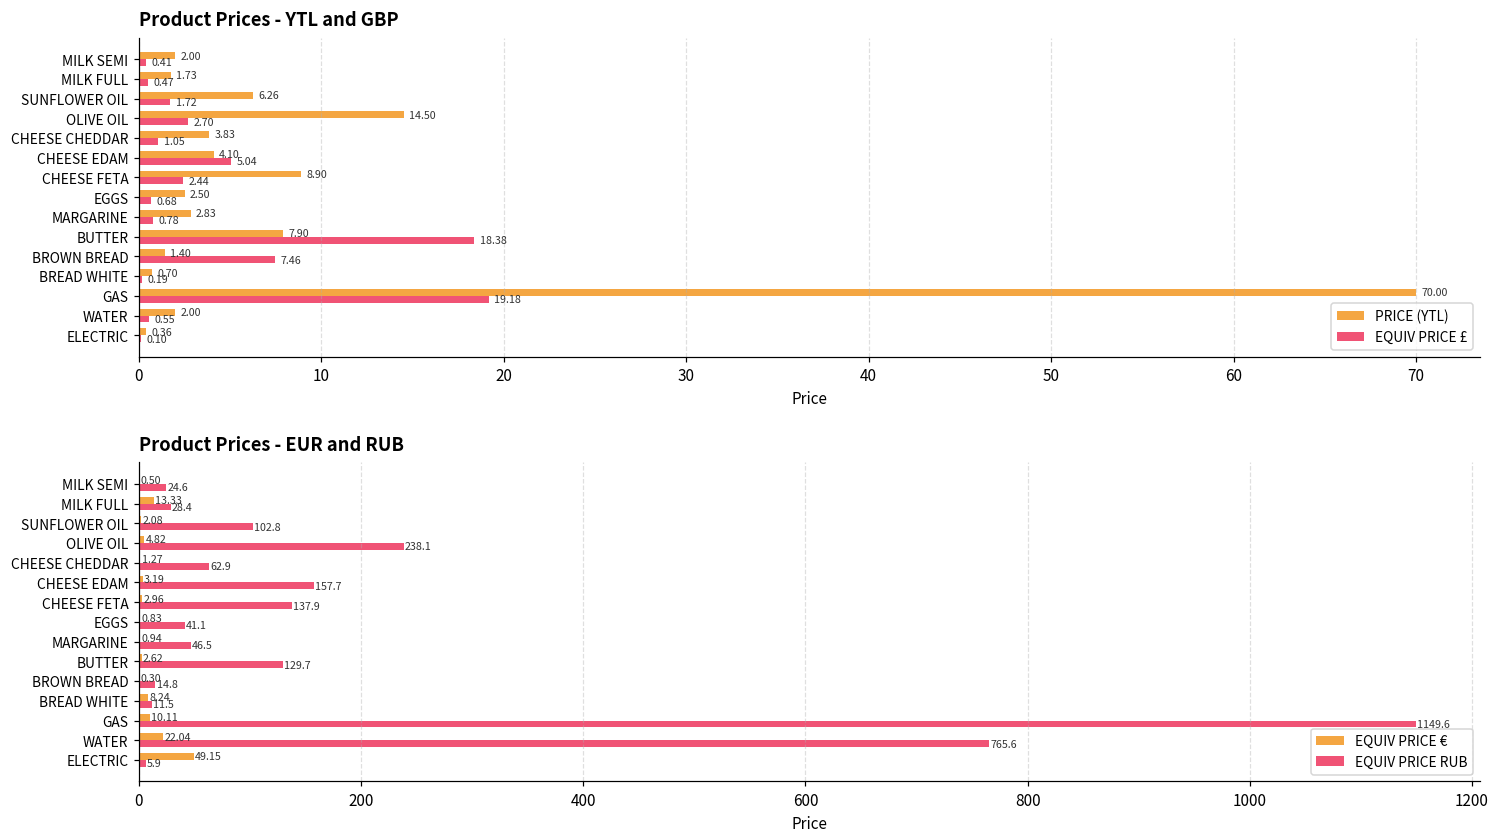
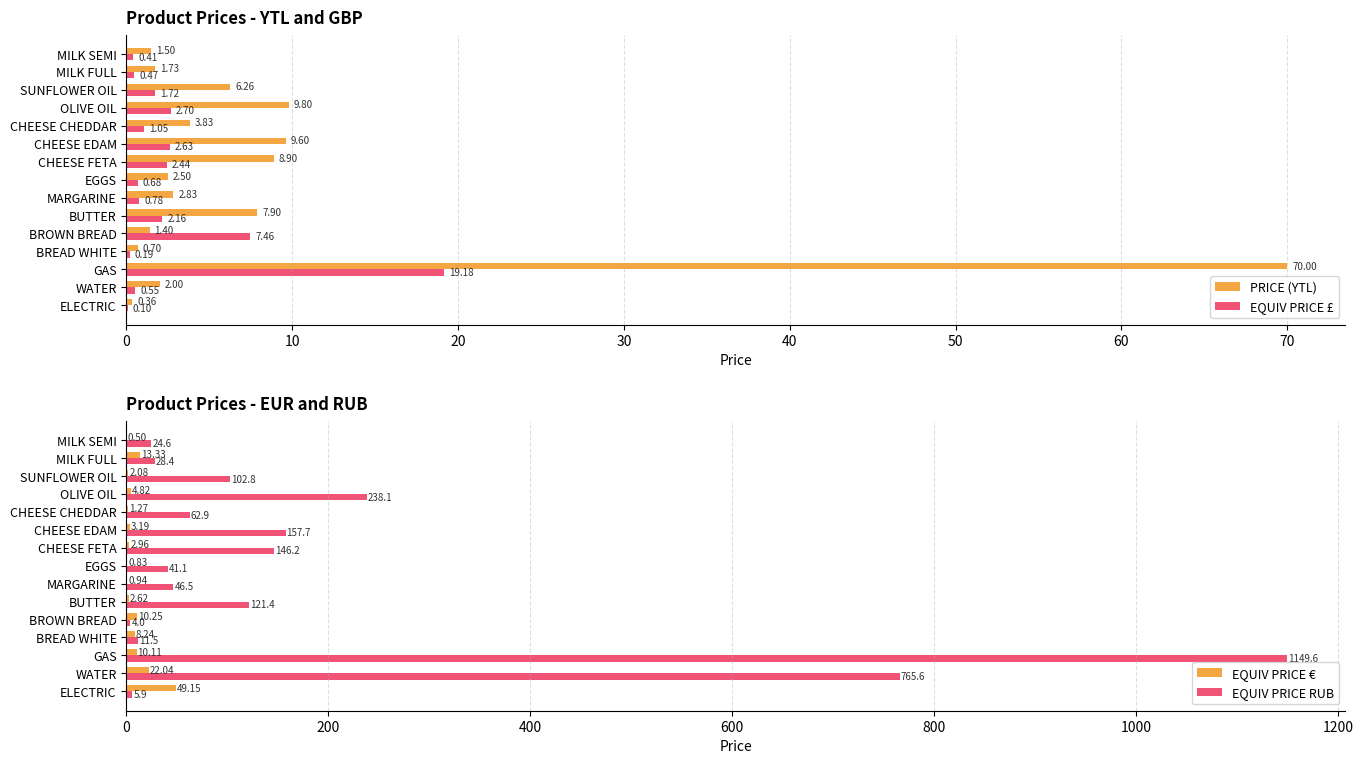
  {
    "Product Prices - YTL and GBP": {
      "PRICE (YTL)": {
-       "MILK SEMI": 2.00,
+       "MILK SEMI": 1.50,
        "MILK FULL": 1.73,
        "SUNFLOWER OIL": 6.26,
-       "OLIVE OIL": 14.50,
+       "OLIVE OIL": 9.80,
        "CHEESE CHEDDAR": 3.83,
-       "CHEESE EDAM": 4.10,
+       "CHEESE EDAM": 9.60,
        "CHEESE FETA": 8.90,
        "EGGS": 2.50,
        "MARGARINE": 2.83,
        "BUTTER": 7.90,
        "BROWN BREAD": 1.40,
        "GAS": 70.00,
        "WATER": 2.00
      },
      "EQUIV PRICE £": {
        "MILK SEMI": 0.41,
        "MILK FULL": 0.47,
        "SUNFLOWER OIL": 1.72,
        "OLIVE OIL": 2.70,
        "CHEESE CHEDDAR": 1.05,
-       "CHEESE EDAM": 5.04,
+       "CHEESE EDAM": 2.63,
        "CHEESE FETA": 2.44,
        "EGGS": 0.68,
        "MARGARINE": 0.78,
-       "BUTTER": 18.38,
+       "BUTTER": 2.16,
        "BROWN BREAD": 7.46,
        "GAS": 19.18,
        "WATER": 0.55
      }
    },
    "Product Prices - EUR and RUB": {
      "EQUIV PRICE €": {
        "MILK SEMI": 0.50,
        "MILK FULL": 13.33,
        "SUNFLOWER OIL": 2.08,
        "OLIVE OIL": 4.82,
        "CHEESE CHEDDAR": 1.27,
        "CHEESE EDAM": 3.19,
        "CHEESE FETA": 2.96,
        "EGGS": 0.83,
        "MARGARINE": 0.94,
        "BUTTER": 2.62,
-       "BROWN BREAD": 0.30,
+       "BROWN BREAD": 10.25,
        "GAS": 10.11,
        "WATER": 22.04,
        "ELECTRIC": 49.15
      },
      "EQUIV PRICE RUB": {
        "MILK SEMI": 24.6,
        "SUNFLOWER OIL": 102.8,
        "OLIVE OIL": 238.1,
        "CHEESE CHEDDAR": 62.9,
        "CHEESE EDAM": 157.7,
-       "CHEESE FETA": 137.9,
+       "CHEESE FETA": 146.2,
        "EGGS": 41.1,
        "MARGARINE": 46.5,
-       "BUTTER": 129.7,
-       "BROWN BREAD": 14.8,
+       "BUTTER": 121.4,
+       "BROWN BREAD": 4.0,
        "WATER": 765.6,
        "ELECTRIC": 5.9
      }
    }
  }
